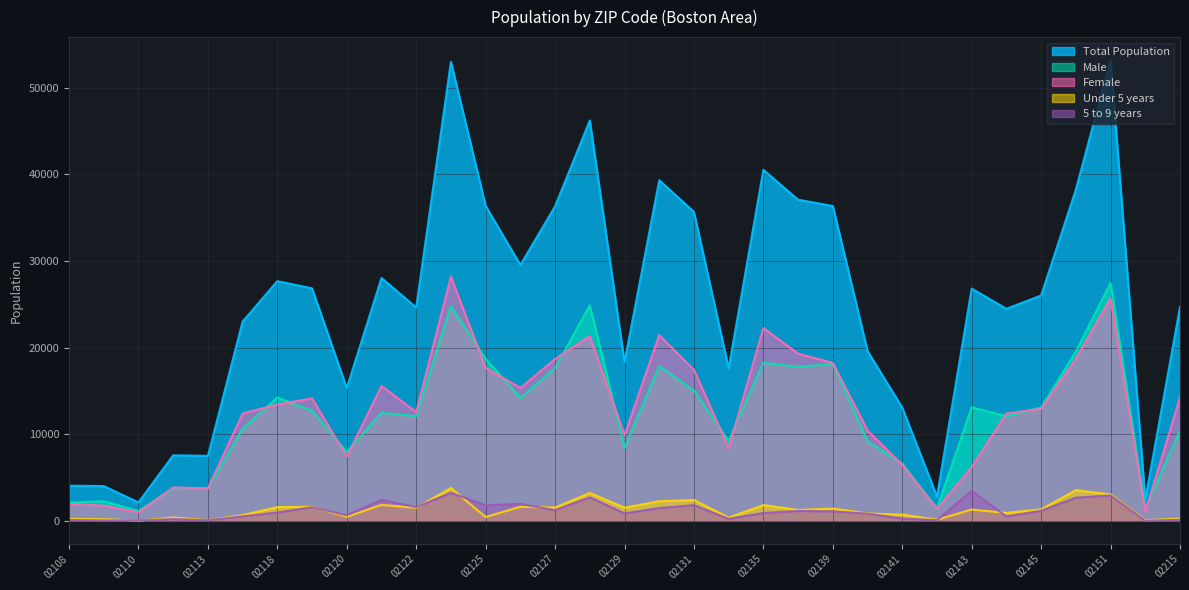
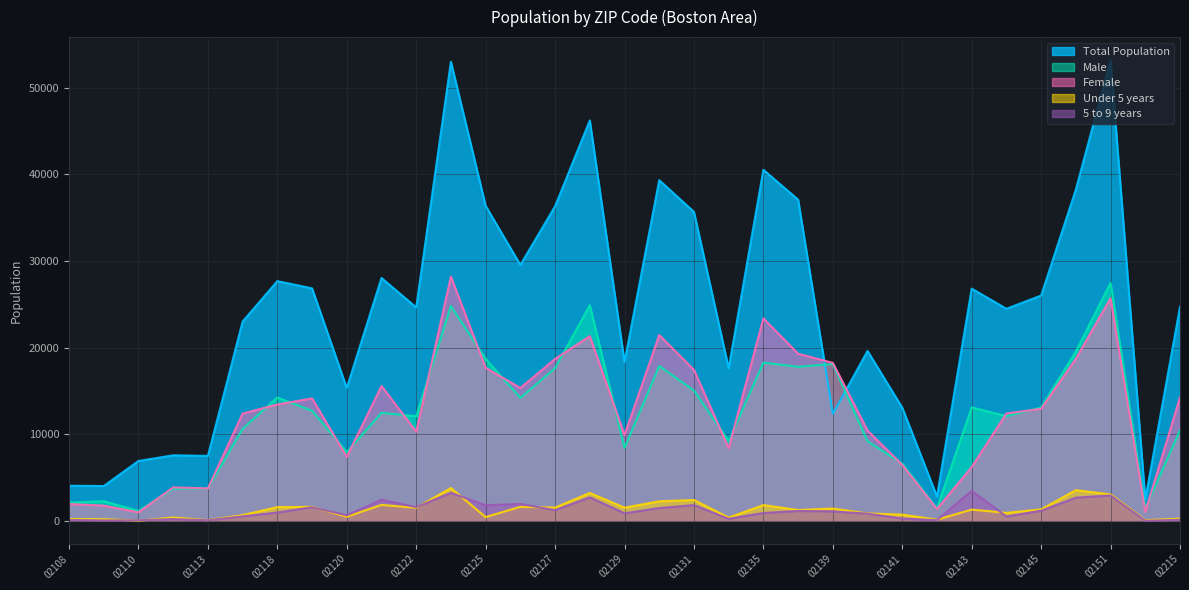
  {
    "Total Population": {
      "02108": 4000,
-     "02110": 2000,
+     "02110": 7000,
      "02113": 7000,
      "02118": 28000,
      "02120": 15000,
      "02122": 25000,
      "02125": 36000,
      "02127": 36000,
      "02129": 18000,
      "02131": 36000,
      "02135": 41000,
-     "02139": 36000,
+     "02139": 12000,
      "02141": 13000,
      "02143": 27000,
      "02145": 26000,
      "02215": 25000
    },
    "Male": {
      "02118": 14000,
      "02120": 8000,
      "02122": 12000,
      "02125": 19000,
      "02127": 18000,
      "02129": 8000,
      "02131": 15000,
      "02135": 18000,
      "02143": 13000,
      "02151": 27000,
      "02215": 10000
    },
    "Female": {
      "02118": 13000,
      "02120": 7000,
-     "02122": 13000,
+     "02122": 10000,
      "02125": 18000,
      "02127": 19000,
      "02129": 10000,
      "02131": 17000,
-     "02135": 22000,
+     "02135": 23000,
      "02143": 6000,
      "02151": 26000,
      "02215": 14000
    },
    "Under 5 years": {
      "02118": 2000,
      "02125": 0,
      "02129": 2000,
      "02131": 2000,
      "02135": 2000,
      "02139": 1000,
      "02141": 1000,
      "02143": 1000
    },
    "5 to 9 years": {
      "02118": 1000,
      "02125": 2000,
      "02129": 1000,
      "02131": 2000,
      "02135": 1000,
      "02139": 1000,
      "02141": 0,
      "02143": 3000
    }
  }
